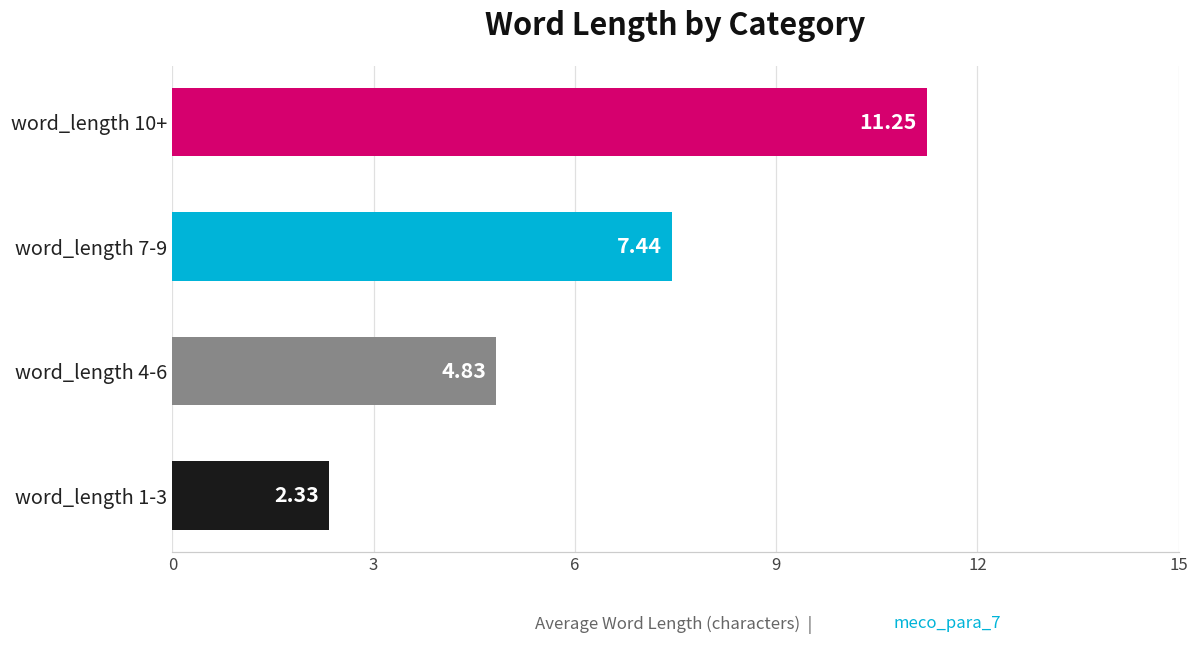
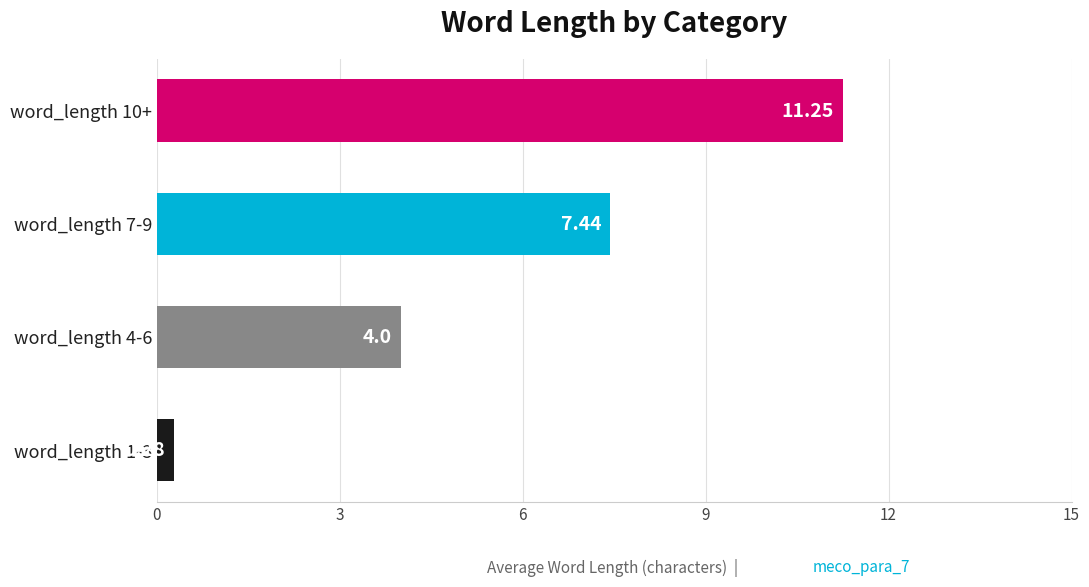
  {
    "word_length 10+": 11.25,
    "word_length 7-9": 7.44,
-   "word_length 4-6": 4.83,
-   "word_length 1-3": 2.3
+   "word_length 4-6": 4.0,
+   "word_length 1-3": 0.3
  }
